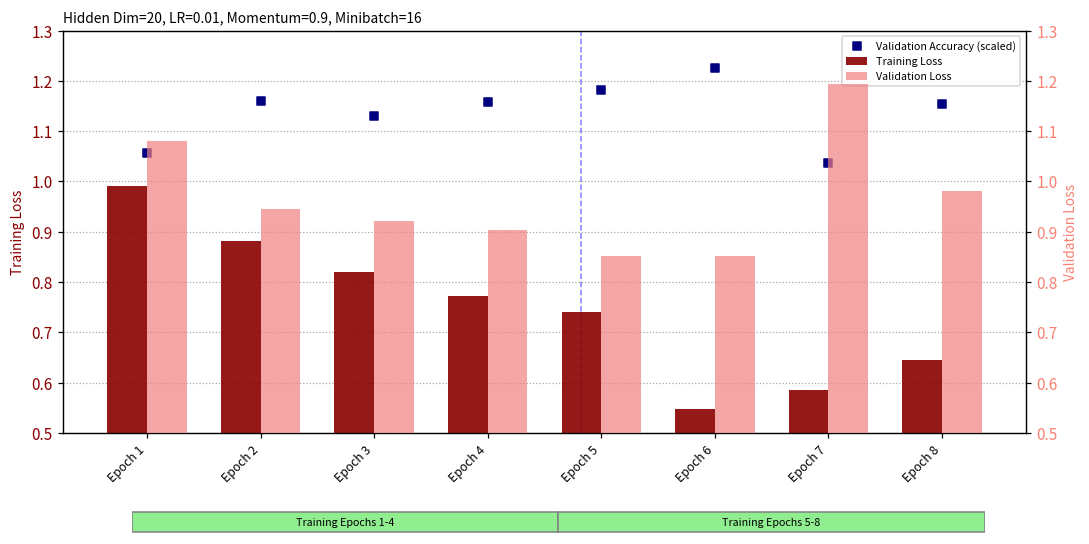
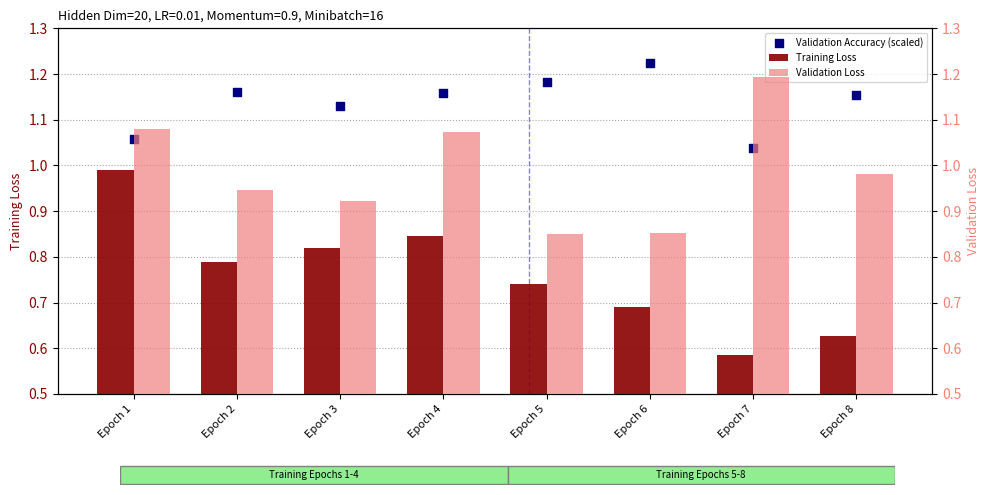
  {
    "Hidden Dim=20, LR=0.01, Momentum=0.9, Minibatch=16": {
      "Training Loss": {
        "Epoch 1": 0.99,
-       "Epoch 2": 0.88,
+       "Epoch 2": 0.79,
        "Epoch 3": 0.82,
-       "Epoch 4": 0.77,
+       "Epoch 4": 0.85,
        "Epoch 5": 0.74,
-       "Epoch 6": 0.55,
+       "Epoch 6": 0.69,
        "Epoch 7": 0.59,
-       "Epoch 8": 0.64
+       "Epoch 8": 0.63
      },
      "Validation Loss": {
        "Epoch 1": 1.08,
        "Epoch 2": 0.95,
        "Epoch 3": 0.92,
-       "Epoch 4": 0.90,
+       "Epoch 4": 1.07,
        "Epoch 5": 0.85,
        "Epoch 6": 0.85,
        "Epoch 8": 0.98
      }
    }
  }
